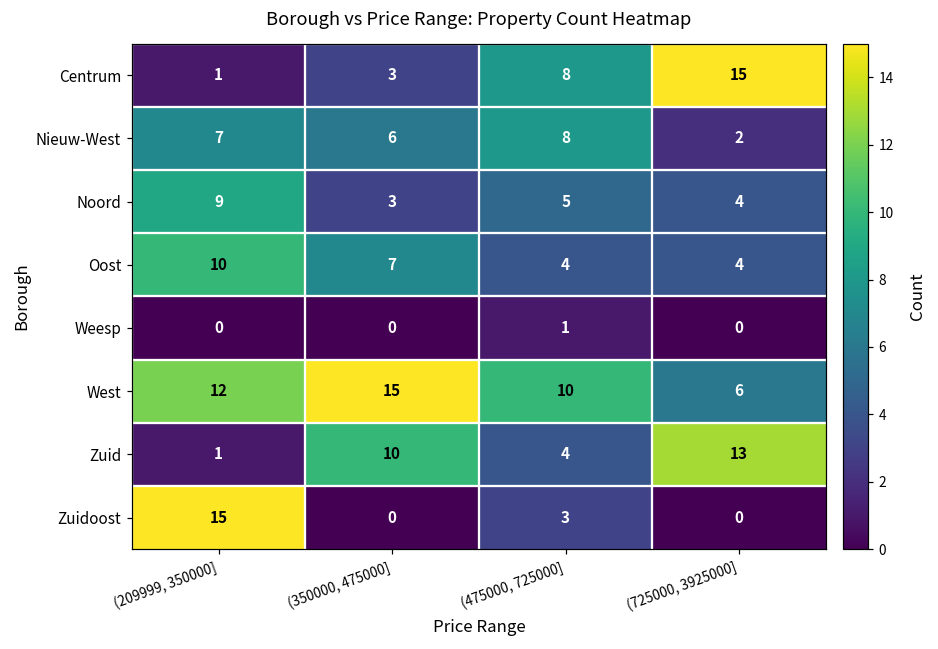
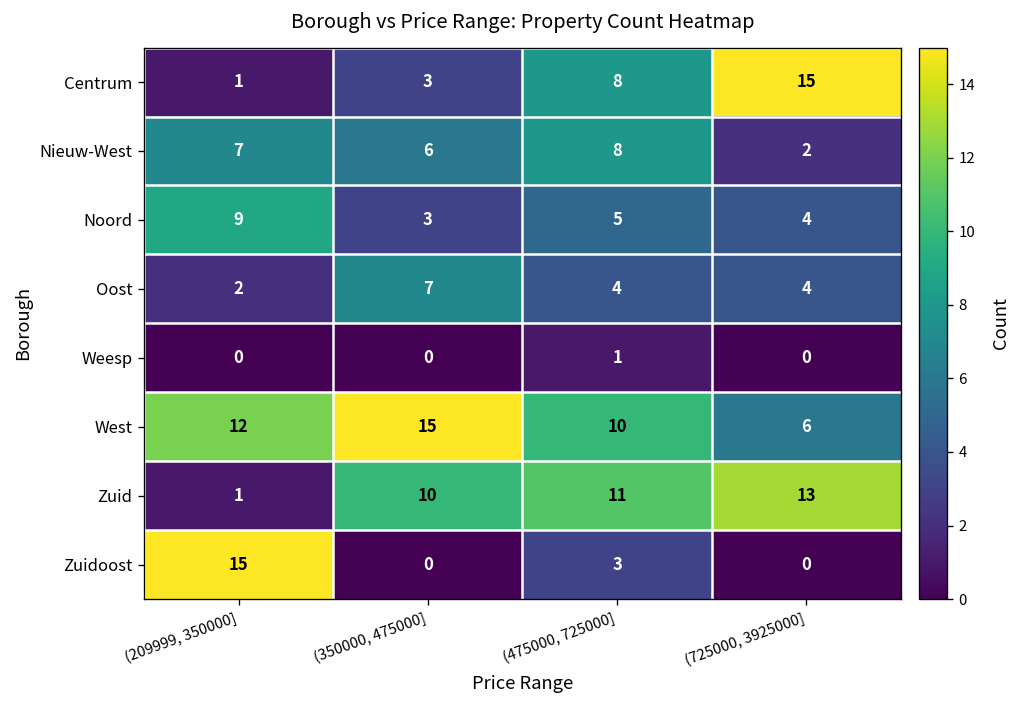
  {
    "Centrum": {
      "(209999, 350000]": 1,
      "(350000, 475000]": 3,
      "(475000, 725000]": 8,
      "(725000, 3925000]": 15
    },
    "Nieuw-West": {
      "(209999, 350000]": 7,
      "(350000, 475000]": 6,
      "(475000, 725000]": 8,
      "(725000, 3925000]": 2
    },
    "Noord": {
      "(209999, 350000]": 9,
      "(350000, 475000]": 3,
      "(475000, 725000]": 5,
      "(725000, 3925000]": 4
    },
    "Oost": {
-     "(209999, 350000]": 10,
+     "(209999, 350000]": 2,
      "(350000, 475000]": 7,
      "(475000, 725000]": 4,
      "(725000, 3925000]": 4
    },
    "Weesp": {
      "(209999, 350000]": 0,
      "(350000, 475000]": 0,
      "(475000, 725000]": 1,
      "(725000, 3925000]": 0
    },
    "West": {
      "(209999, 350000]": 12,
      "(350000, 475000]": 15,
      "(475000, 725000]": 10,
      "(725000, 3925000]": 6
    },
    "Zuid": {
      "(209999, 350000]": 1,
      "(350000, 475000]": 10,
-     "(475000, 725000]": 4,
+     "(475000, 725000]": 11,
      "(725000, 3925000]": 13
    },
    "Zuidoost": {
      "(209999, 350000]": 15,
      "(350000, 475000]": 0,
      "(475000, 725000]": 3,
      "(725000, 3925000]": 0
    }
  }
